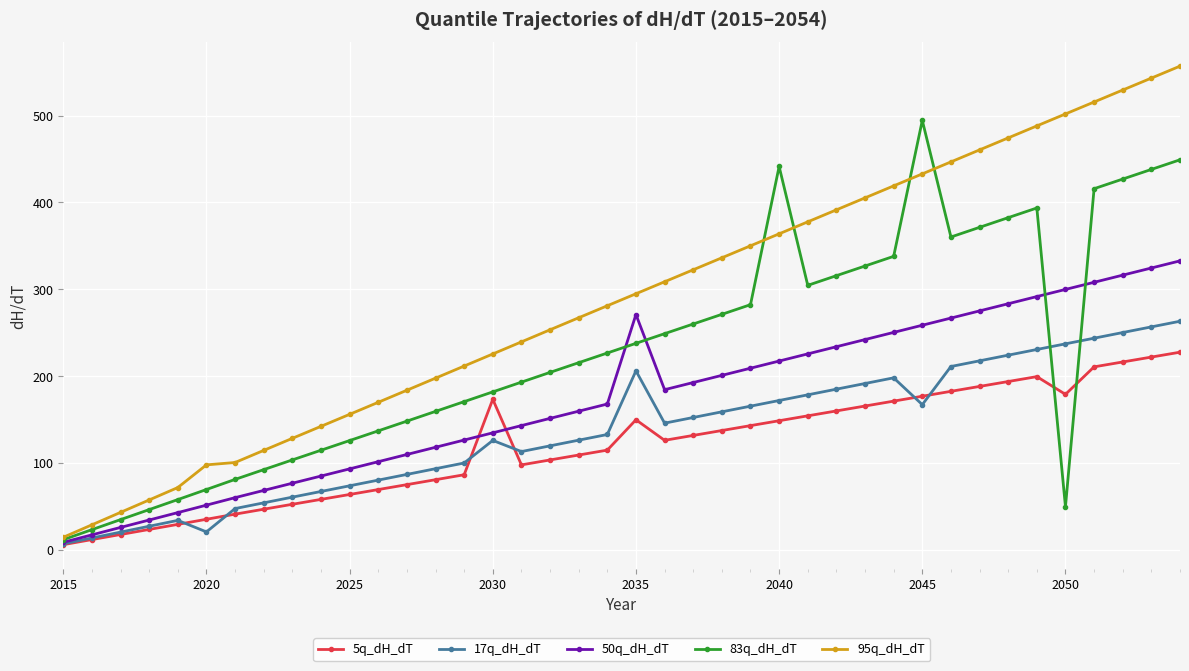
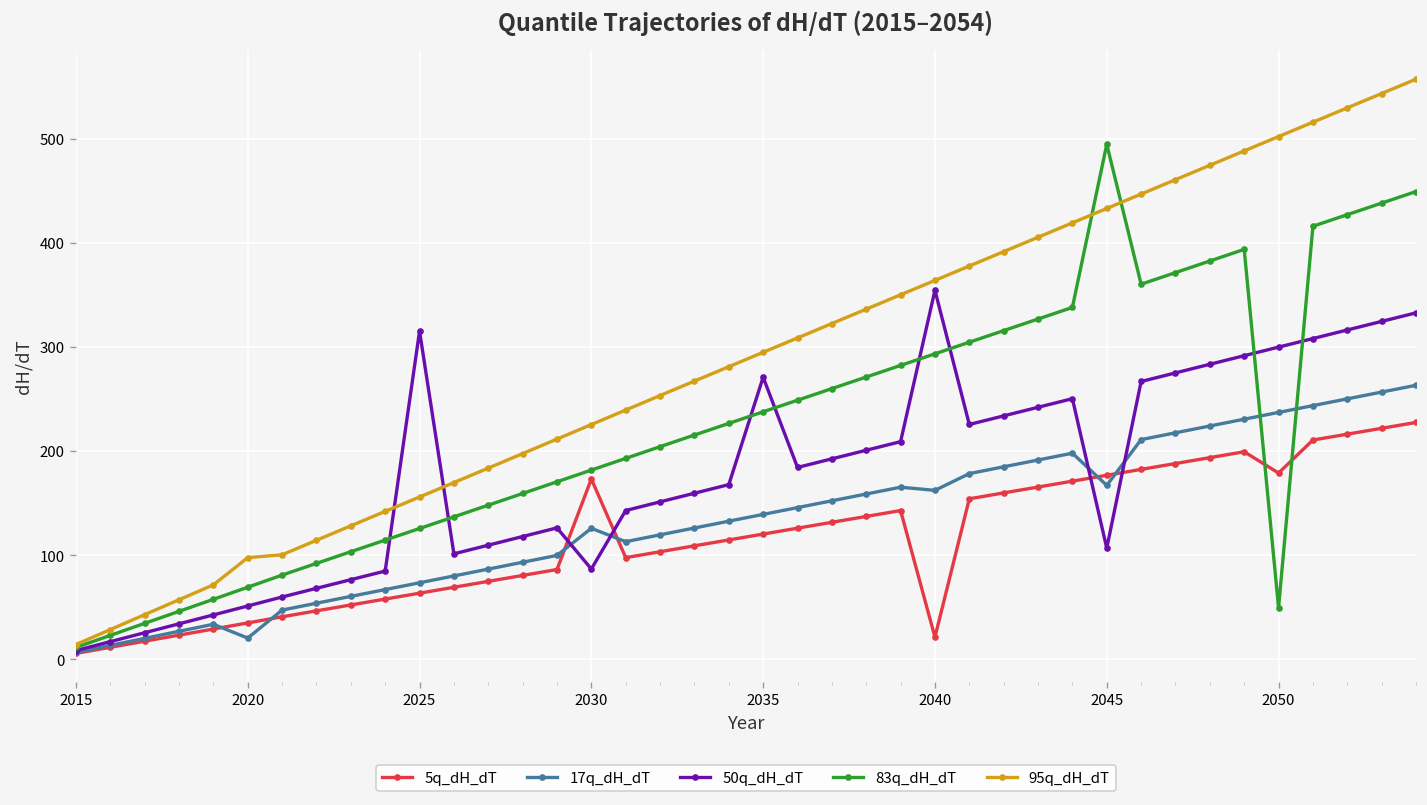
  {
    "5q_dH_dT": {
      "2020": 40,
      "2025": 60,
      "2030": 170,
-     "2035": 150,
-     "2040": 150,
+     "2035": 120,
+     "2040": 20,
      "2045": 180,
      "2050": 180
    },
    "17q_dH_dT": {
      "2020": 20,
      "2025": 70,
      "2030": 130,
-     "2035": 210,
-     "2040": 170,
+     "2035": 140,
+     "2040": 160,
      "2045": 170,
      "2050": 240
    },
    "50q_dH_dT": {
      "2020": 50,
-     "2025": 90,
-     "2030": 130,
+     "2025": 320,
+     "2030": 90,
      "2035": 270,
-     "2040": 220,
-     "2045": 260,
+     "2040": 350,
+     "2045": 110,
      "2050": 300
    },
    "83q_dH_dT": {
      "2020": 70,
      "2025": 130,
      "2030": 180,
      "2035": 240,
-     "2040": 440,
+     "2040": 290,
      "2045": 490,
      "2050": 50
    },
    "95q_dH_dT": {
      "2020": 100,
      "2025": 160,
      "2030": 230,
      "2035": 290,
      "2040": 360,
      "2045": 430,
      "2050": 500
    }
  }
